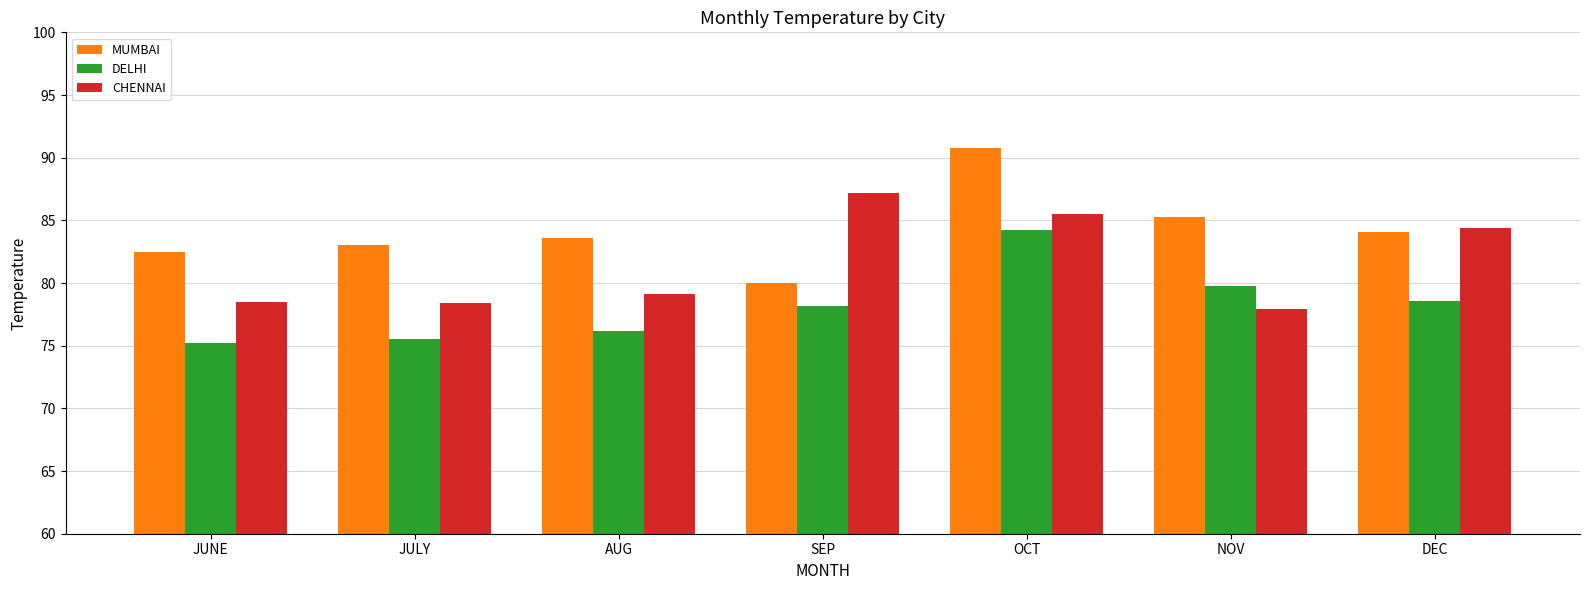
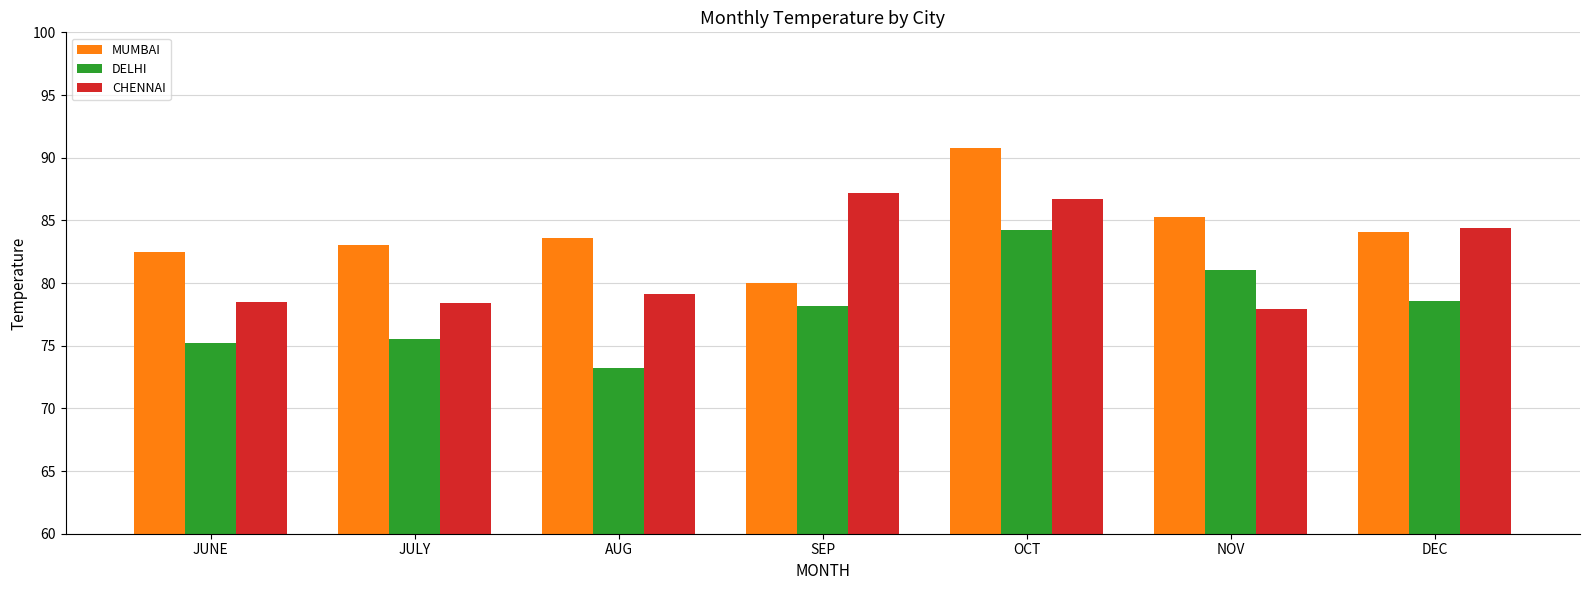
  {
    "MUMBAI": {
      "JUNE": 82.5,
      "JULY": 83.1,
      "AUG": 83.6,
      "SEP": 80.0,
      "OCT": 90.8,
      "NOV": 85.2,
      "DEC": 84.1
    },
    "DELHI": {
      "JUNE": 75.2,
      "JULY": 75.6,
-     "AUG": 76.2,
+     "AUG": 73.2,
      "SEP": 78.2,
      "OCT": 84.2,
-     "NOV": 79.8,
+     "NOV": 81.0,
      "DEC": 78.6
    },
    "CHENNAI": {
      "JUNE": 78.5,
      "JULY": 78.4,
      "AUG": 79.1,
      "SEP": 87.2,
-     "OCT": 85.5,
+     "OCT": 86.7,
      "NOV": 78.0,
      "DEC": 84.4
    }
  }
